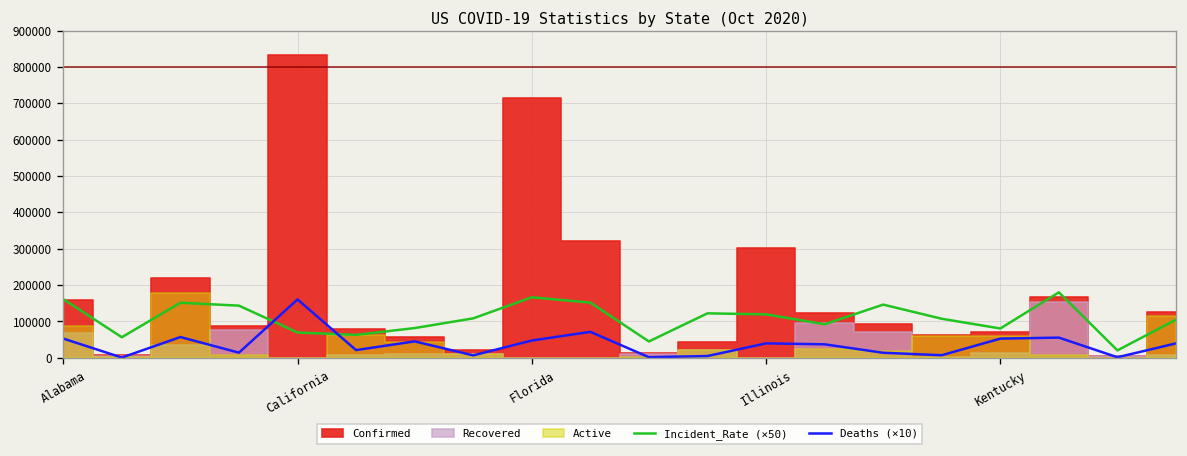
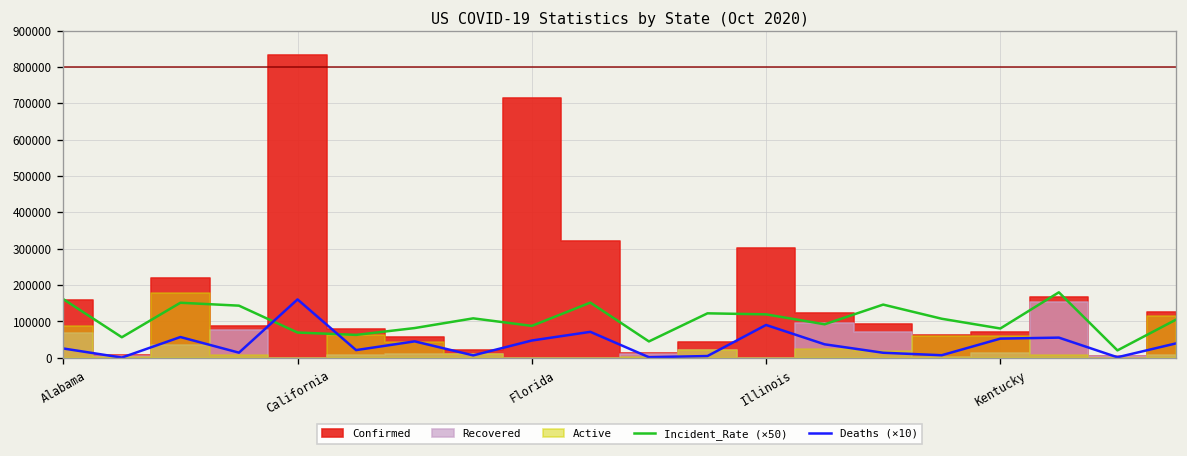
  {
    "Incident_Rate (×50)": {
      "California": 70000,
-     "Florida": 170000,
+     "Florida": 90000,
      "Illinois": 120000,
      "Kentucky": 80000
    },
    "Deaths (×10)": {
-     "Alabama": 50000,
+     "Alabama": 30000,
      "California": 160000,
      "Florida": 50000,
-     "Illinois": 40000,
+     "Illinois": 90000,
      "Kentucky": 50000
    }
  }
